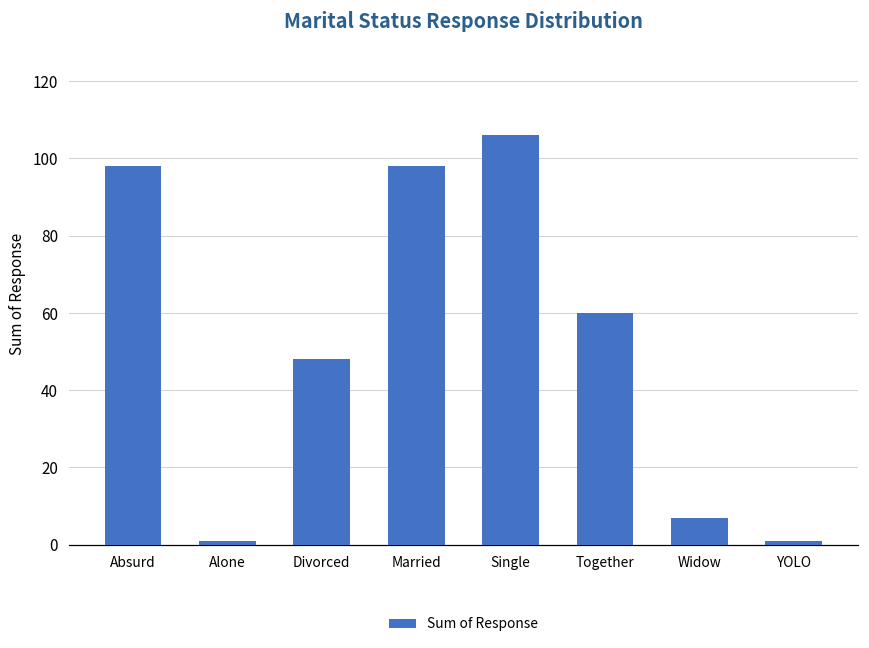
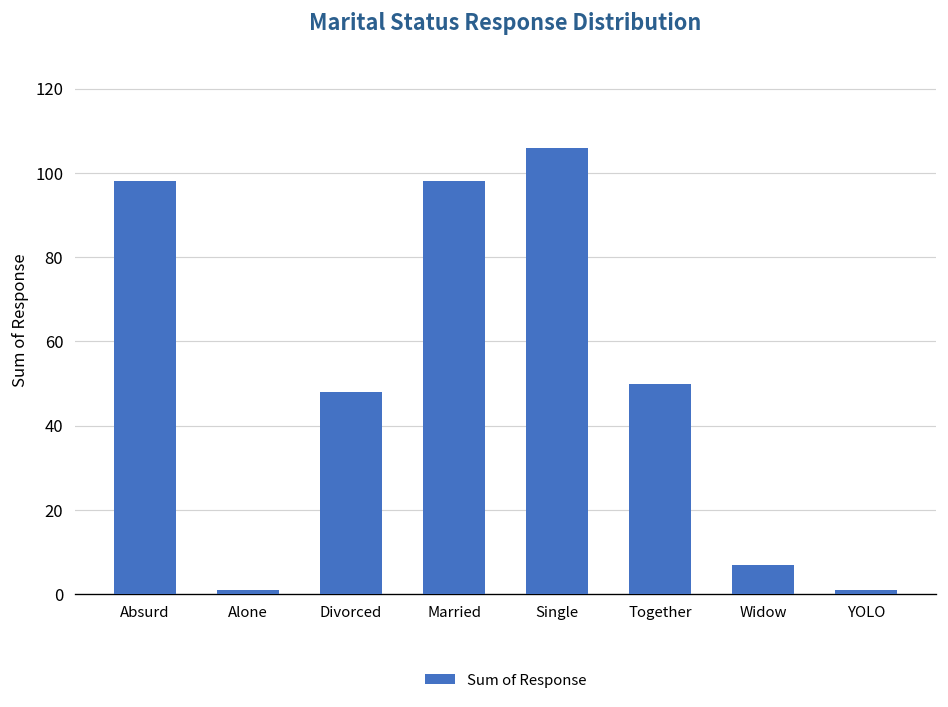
  {
    "Absurd": 98,
    "Alone": 1,
    "Divorced": 48,
    "Married": 98,
    "Single": 106,
-   "Together": 60,
+   "Together": 50,
    "Widow": 7,
    "YOLO": 1
  }
